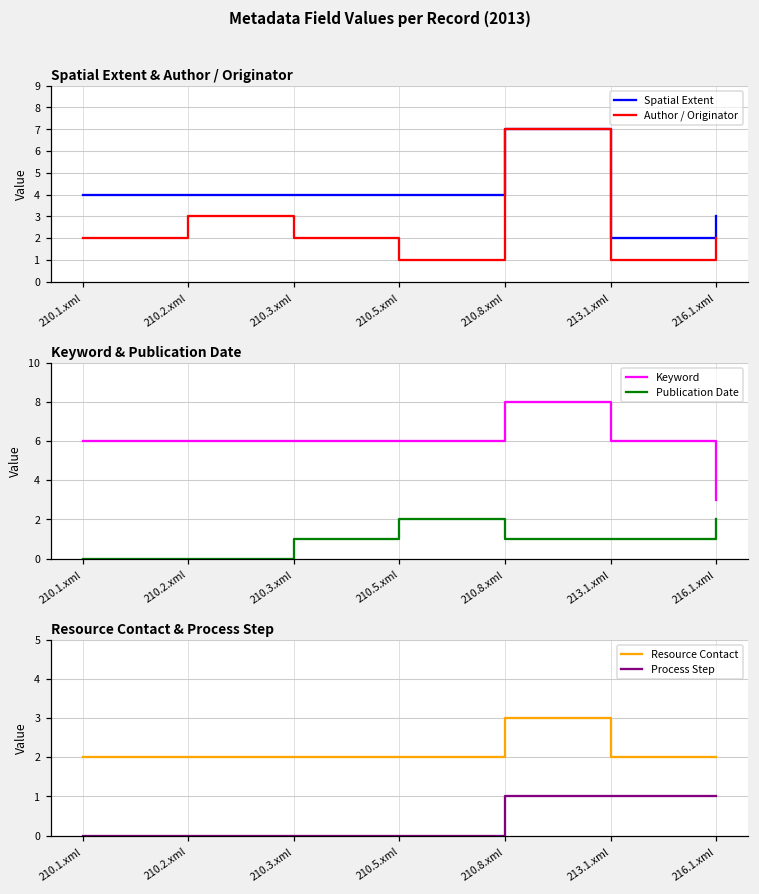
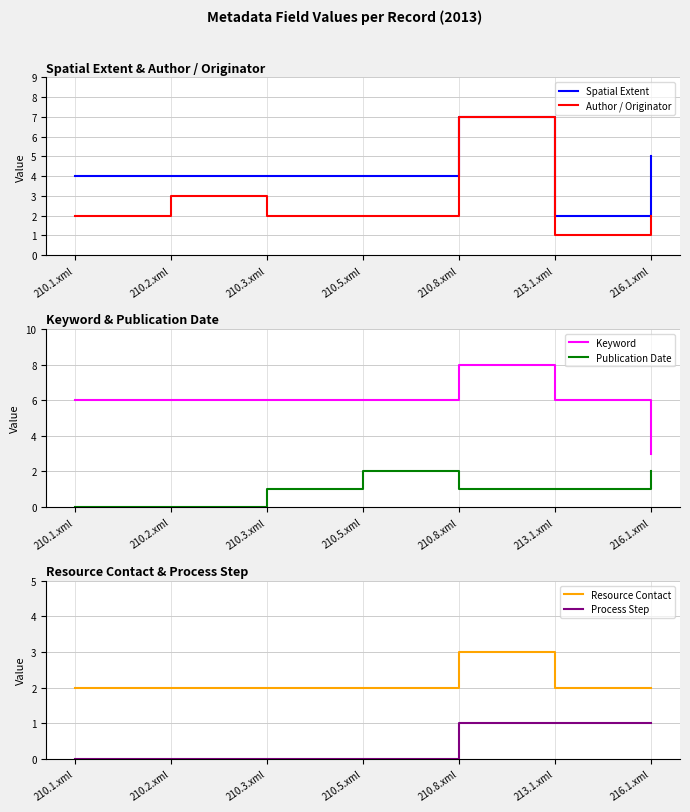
  {
    "Spatial Extent & Author / Originator": {
      "Spatial Extent": {
        "210.1.xml": 4,
        "210.2.xml": 4,
        "210.3.xml": 4,
        "210.5.xml": 4,
        "213.1.xml": 2,
-       "216.1.xml": 3
+       "216.1.xml": 5
      },
      "Author / Originator": {
        "210.1.xml": 2,
        "210.2.xml": 3,
        "210.3.xml": 2,
-       "210.5.xml": 1,
+       "210.5.xml": 2,
        "213.1.xml": 1,
        "216.1.xml": 2
      }
    },
    "Keyword & Publication Date": {
      "Keyword": {
        "210.1.xml": 6.0,
        "210.2.xml": 6.0,
        "210.3.xml": 6.0,
        "210.5.xml": 6.0,
        "210.8.xml": 8.0,
        "213.1.xml": 6.0,
        "216.1.xml": 3.0
      },
      "Publication Date": {
        "210.1.xml": 0.0,
        "210.2.xml": 0.0,
        "210.3.xml": 1.0,
        "210.5.xml": 2.0,
        "210.8.xml": 1.0,
        "213.1.xml": 1.0,
        "216.1.xml": 2.0
      }
    },
    "Resource Contact & Process Step": {
      "Resource Contact": {
        "210.1.xml": 2.0,
        "210.2.xml": 2.0,
        "210.3.xml": 2.0,
        "210.5.xml": 2.0,
        "210.8.xml": 3.0,
        "213.1.xml": 2.0,
        "216.1.xml": 2.0
      },
      "Process Step": {
        "210.1.xml": 0.0,
        "210.2.xml": 0.0,
        "210.3.xml": 0.0,
        "210.5.xml": 0.0,
        "210.8.xml": 1.0,
        "213.1.xml": 1.0,
        "216.1.xml": 1.0
      }
    }
  }
